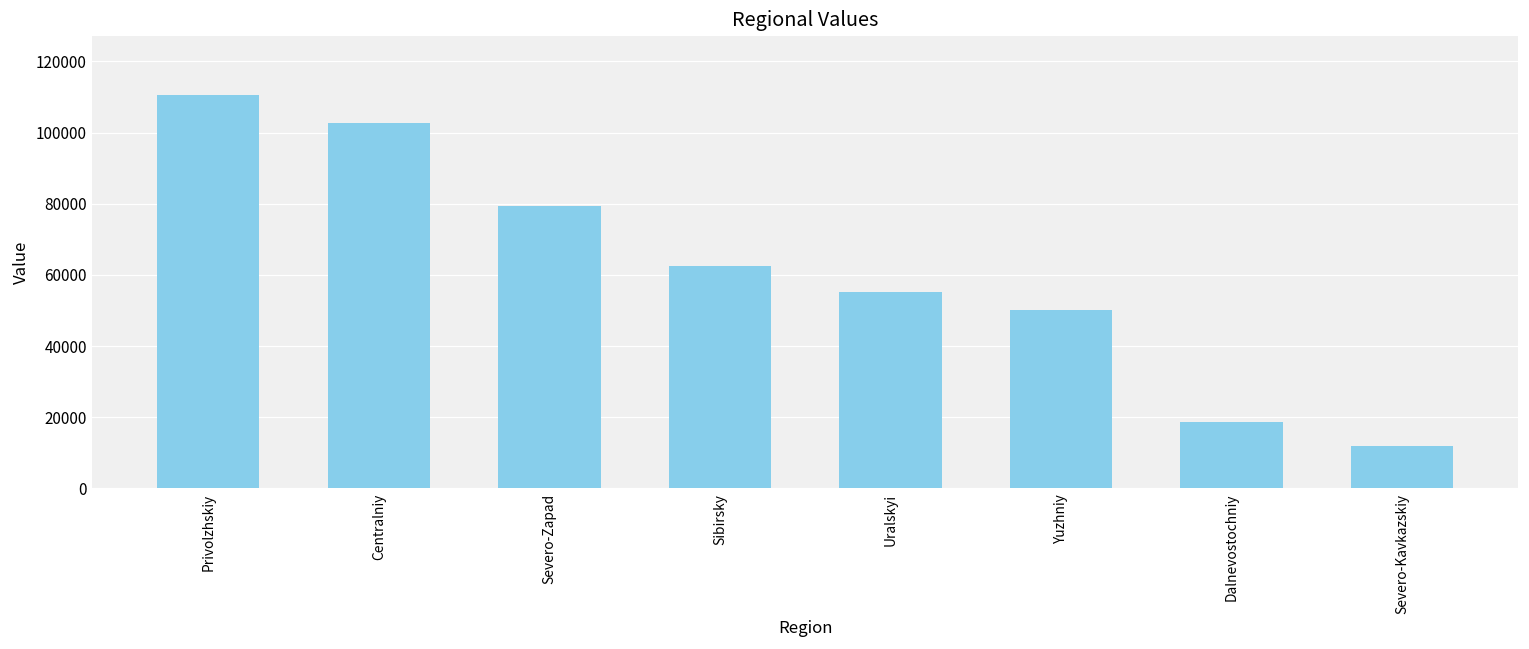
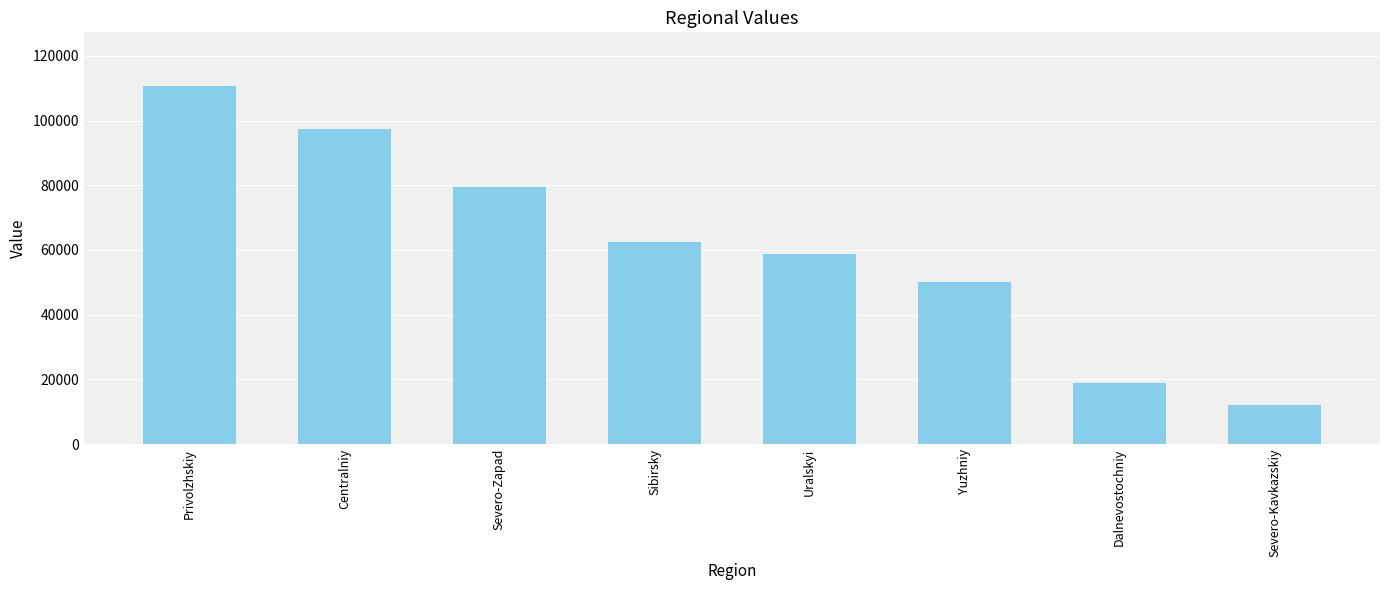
  {
    "Privolzhskiy": 111000,
-   "Centralniy": 103000,
+   "Centralniy": 98000,
    "Severo-Zapad": 80000,
    "Sibirsky": 62000,
-   "Uralskyi": 55000,
+   "Uralskyi": 59000,
    "Yuzhniy": 50000,
    "Dalnevostochniy": 19000,
    "Severo-Kavkazskiy": 12000
  }
